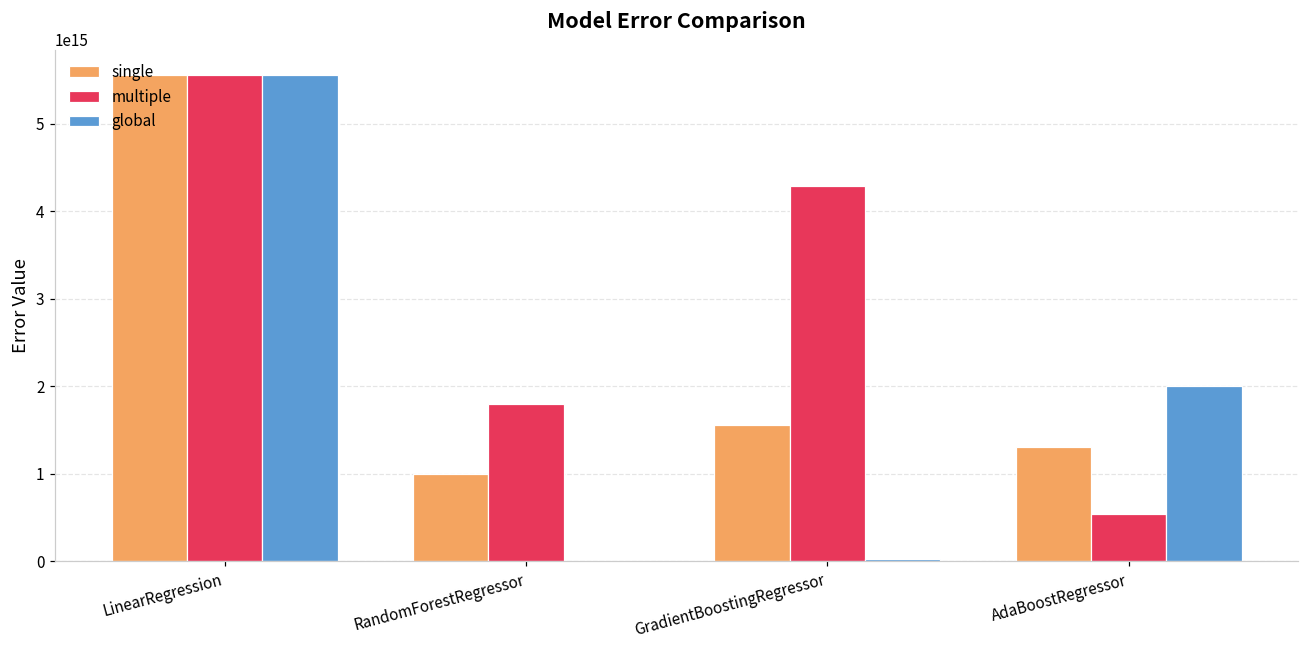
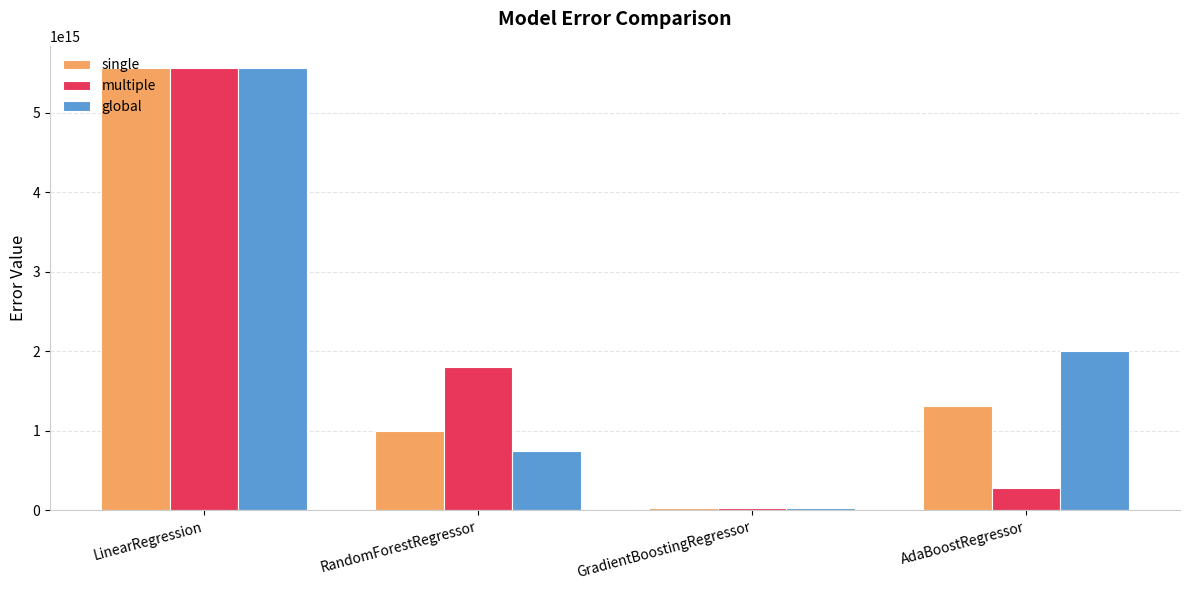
  {
    "single": {
      "LinearRegression": 5600000000000000,
      "RandomForestRegressor": 1000000000000000,
-     "GradientBoostingRegressor": 1600000000000000,
+     "GradientBoostingRegressor": 0,
      "AdaBoostRegressor": 1300000000000000
    },
    "multiple": {
      "LinearRegression": 5600000000000000,
      "RandomForestRegressor": 1800000000000000,
-     "GradientBoostingRegressor": 4300000000000000,
-     "AdaBoostRegressor": 500000000000000
+     "GradientBoostingRegressor": 0,
+     "AdaBoostRegressor": 300000000000000
    },
    "global": {
      "LinearRegression": 5600000000000000,
-     "RandomForestRegressor": 0,
+     "RandomForestRegressor": 700000000000000,
      "AdaBoostRegressor": 2000000000000000
    }
  }
